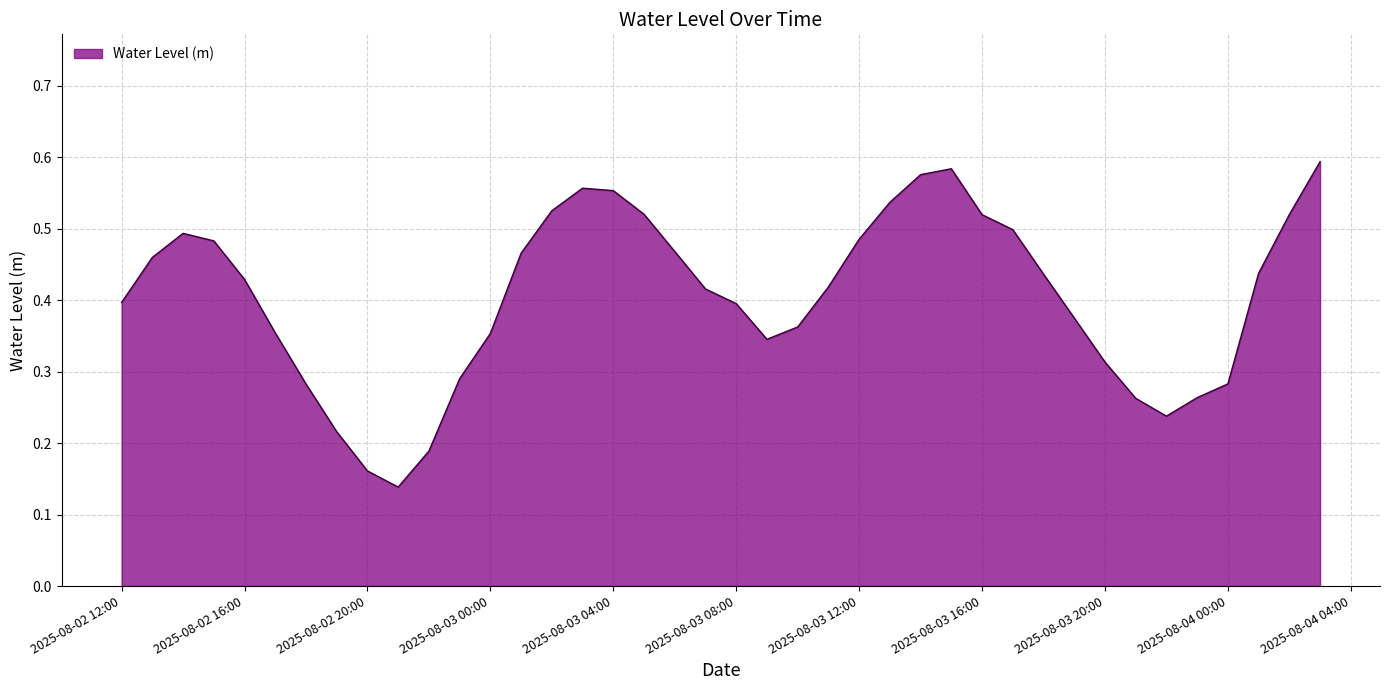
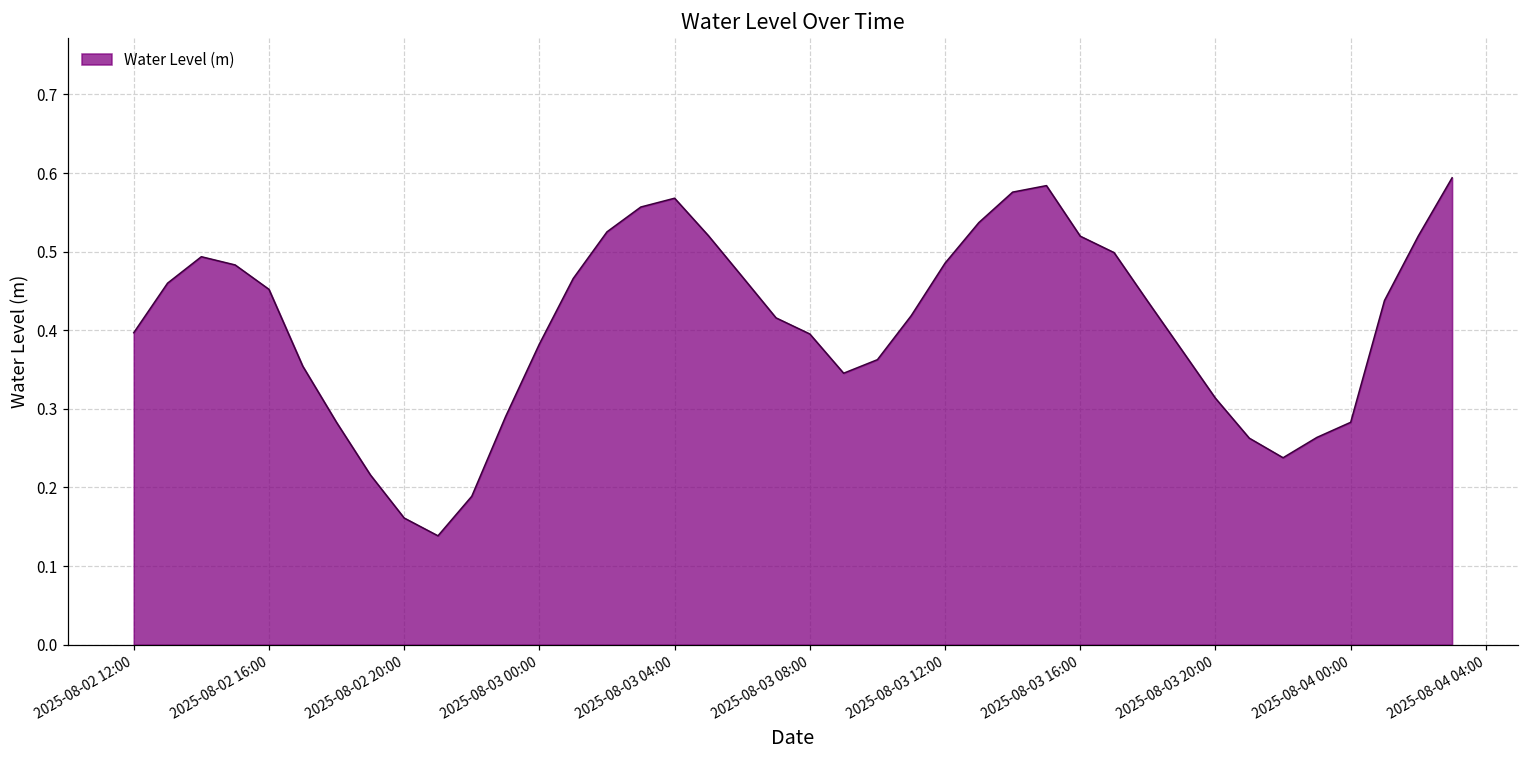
  {
    "2025-08-02 12:00": 0.40,
-   "2025-08-02 16:00": 0.43,
+   "2025-08-02 16:00": 0.45,
    "2025-08-02 20:00": 0.16,
-   "2025-08-03 00:00": 0.35,
-   "2025-08-03 04:00": 0.55,
+   "2025-08-03 00:00": 0.38,
+   "2025-08-03 04:00": 0.57,
    "2025-08-03 08:00": 0.40,
    "2025-08-03 12:00": 0.49,
    "2025-08-03 16:00": 0.52,
    "2025-08-03 20:00": 0.31,
    "2025-08-04 00:00": 0.28
  }
